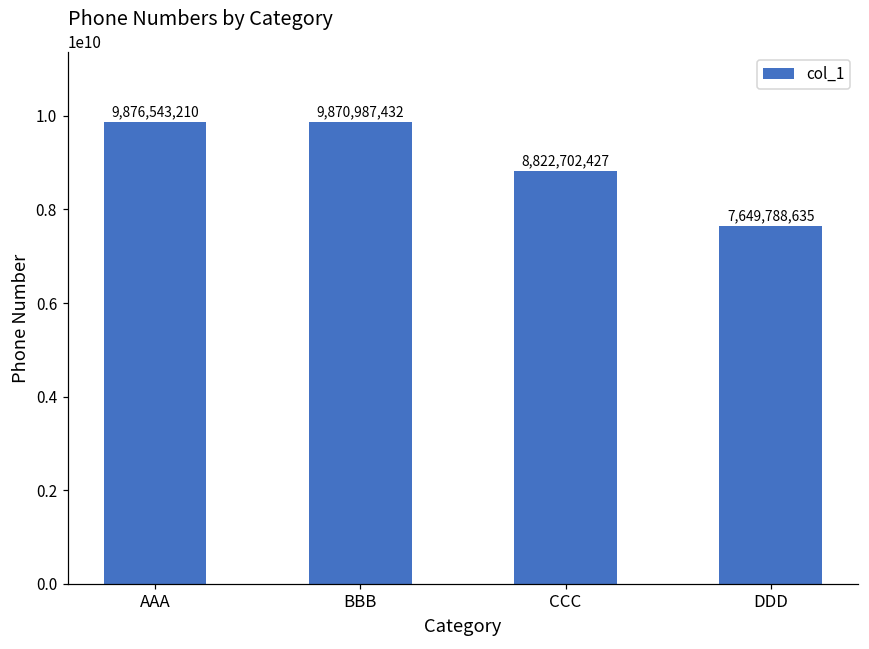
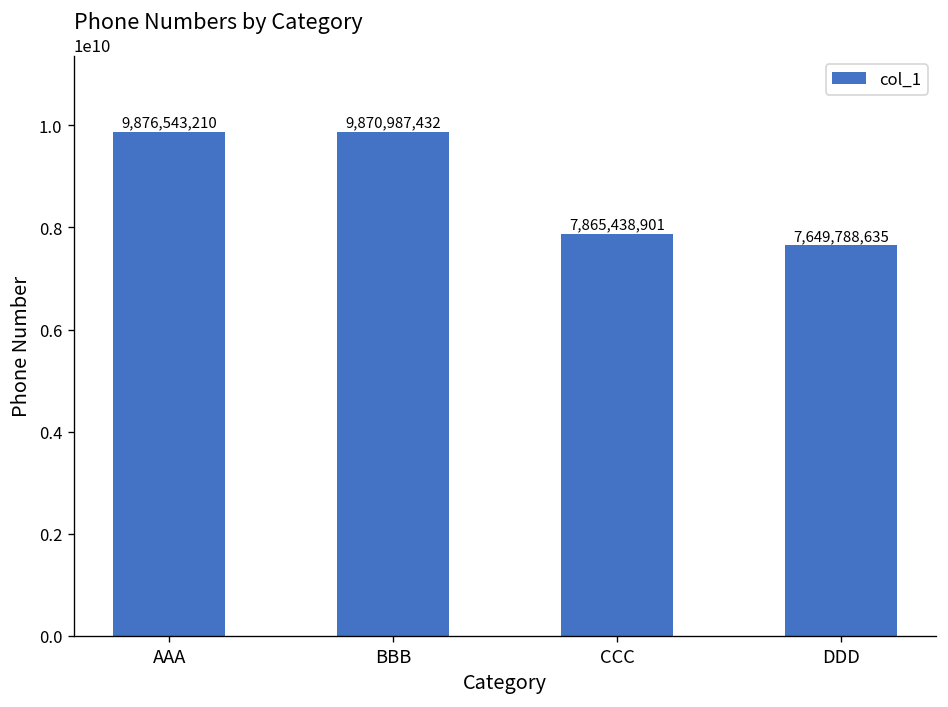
  {
    "AAA": "9,876,543,210",
    "BBB": "9,870,987,432",
-   "CCC": "8,822,702,427",
+   "CCC": "7,865,438,901",
    "DDD": "7,649,788,635"
  }
